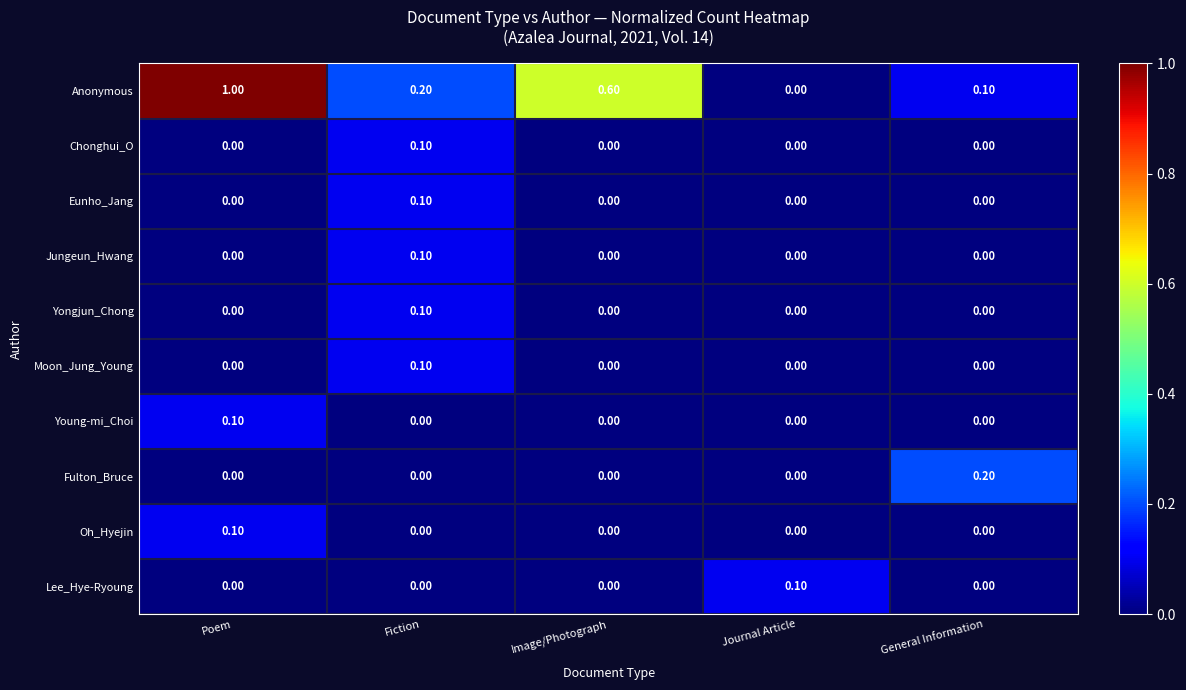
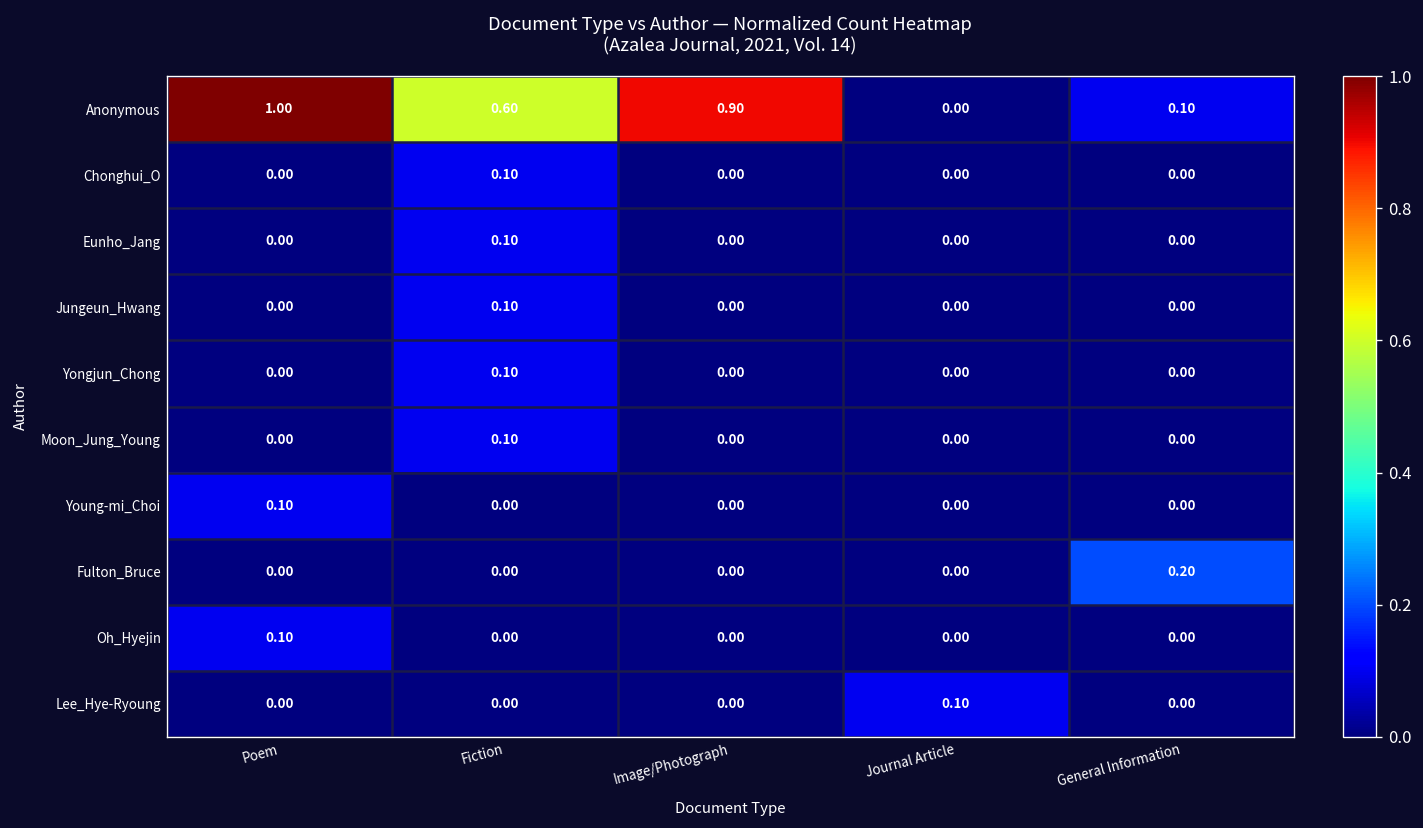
  {
    "Anonymous": {
      "Poem": 1.00,
-     "Fiction": 0.20,
-     "Image/Photograph": 0.60,
+     "Fiction": 0.60,
+     "Image/Photograph": 0.90,
      "Journal Article": 0.00,
      "General Information": 0.10
    },
    "Chonghui_O": {
      "Poem": 0.00,
      "Fiction": 0.10,
      "Image/Photograph": 0.00,
      "Journal Article": 0.00,
      "General Information": 0.00
    },
    "Eunho_Jang": {
      "Poem": 0.00,
      "Fiction": 0.10,
      "Image/Photograph": 0.00,
      "Journal Article": 0.00,
      "General Information": 0.00
    },
    "Jungeun_Hwang": {
      "Poem": 0.00,
      "Fiction": 0.10,
      "Image/Photograph": 0.00,
      "Journal Article": 0.00,
      "General Information": 0.00
    },
    "Yongjun_Chong": {
      "Poem": 0.00,
      "Fiction": 0.10,
      "Image/Photograph": 0.00,
      "Journal Article": 0.00,
      "General Information": 0.00
    },
    "Moon_Jung_Young": {
      "Poem": 0.00,
      "Fiction": 0.10,
      "Image/Photograph": 0.00,
      "Journal Article": 0.00,
      "General Information": 0.00
    },
    "Young-mi_Choi": {
      "Poem": 0.10,
      "Fiction": 0.00,
      "Image/Photograph": 0.00,
      "Journal Article": 0.00,
      "General Information": 0.00
    },
    "Fulton_Bruce": {
      "Poem": 0.00,
      "Fiction": 0.00,
      "Image/Photograph": 0.00,
      "Journal Article": 0.00,
      "General Information": 0.20
    },
    "Oh_Hyejin": {
      "Poem": 0.10,
      "Fiction": 0.00,
      "Image/Photograph": 0.00,
      "Journal Article": 0.00,
      "General Information": 0.00
    },
    "Lee_Hye-Ryoung": {
      "Poem": 0.00,
      "Fiction": 0.00,
      "Image/Photograph": 0.00,
      "Journal Article": 0.10,
      "General Information": 0.00
    }
  }
